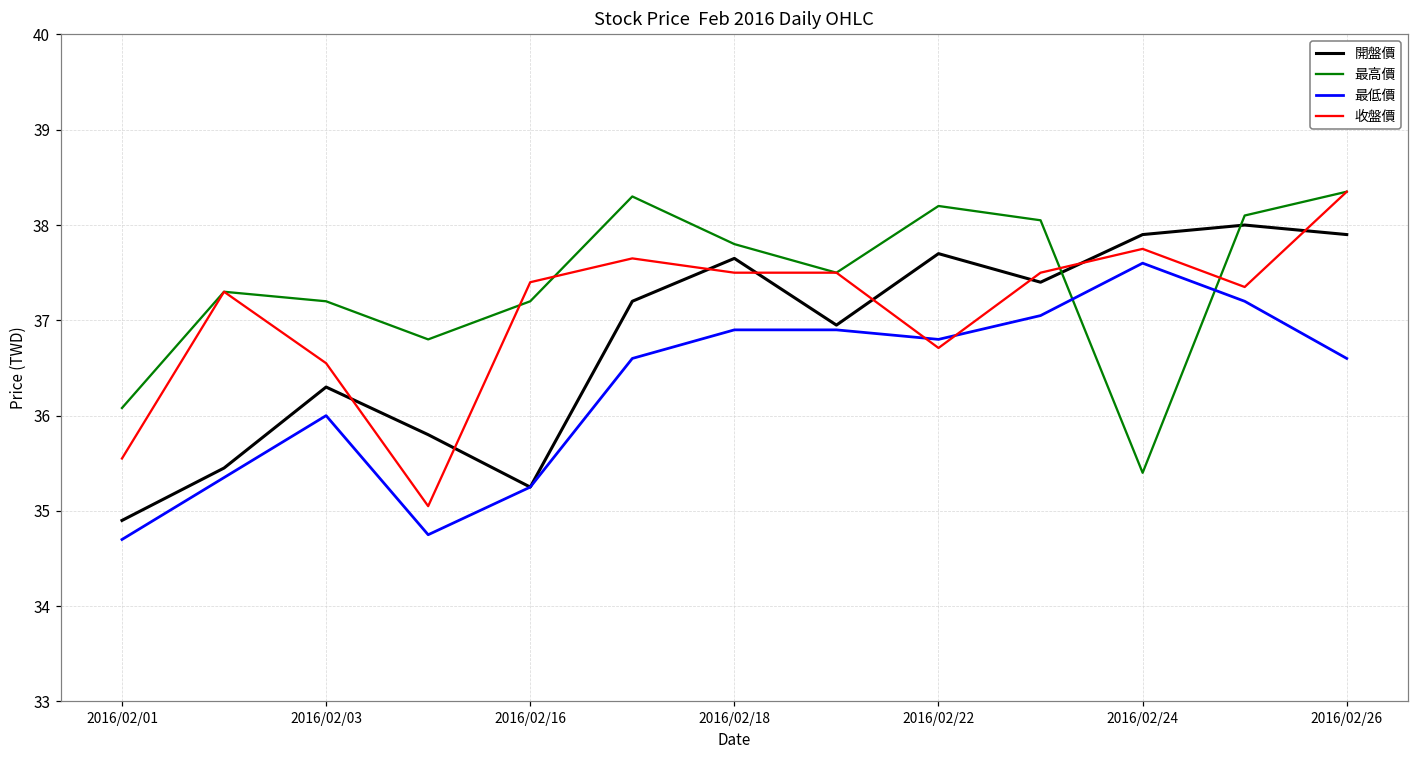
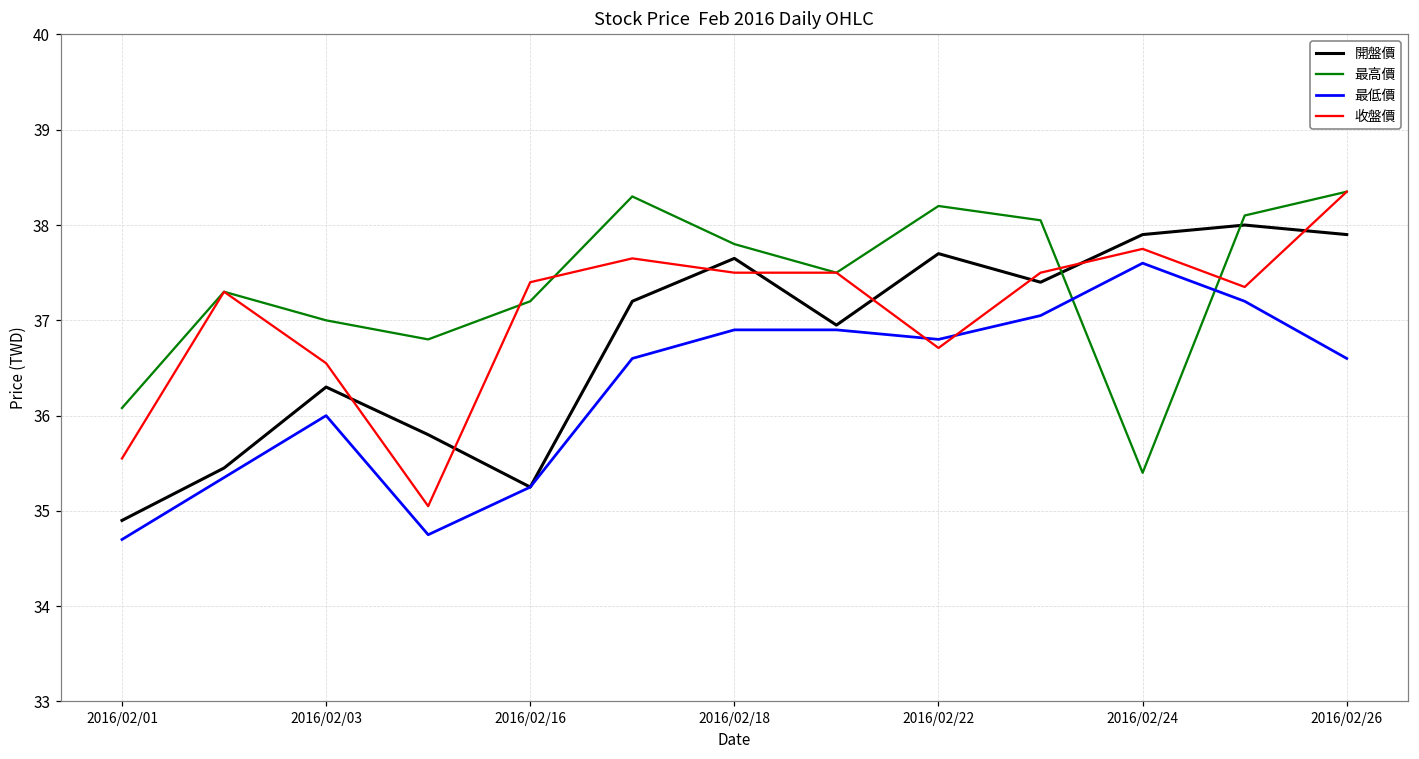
  {
    "開盤價": {
      "2016/02/01": 34.9,
      "2016/02/03": 36.3,
      "2016/02/18": 37.7,
      "2016/02/22": 37.7,
      "2016/02/24": 37.9,
      "2016/02/26": 37.9
    },
    "最高價": {
      "2016/02/01": 36.1,
-     "2016/02/03": 37.2,
+     "2016/02/03": 37.0,
      "2016/02/16": 37.2,
      "2016/02/18": 37.8,
      "2016/02/22": 38.2,
      "2016/02/24": 35.4
    },
    "最低價": {
      "2016/02/01": 34.7,
      "2016/02/03": 36.0,
      "2016/02/18": 36.9,
      "2016/02/22": 36.8,
      "2016/02/24": 37.6,
      "2016/02/26": 36.6
    },
    "收盤價": {
      "2016/02/01": 35.6,
      "2016/02/03": 36.6,
      "2016/02/16": 37.4,
      "2016/02/18": 37.5,
      "2016/02/22": 36.7,
      "2016/02/24": 37.8
    }
  }
